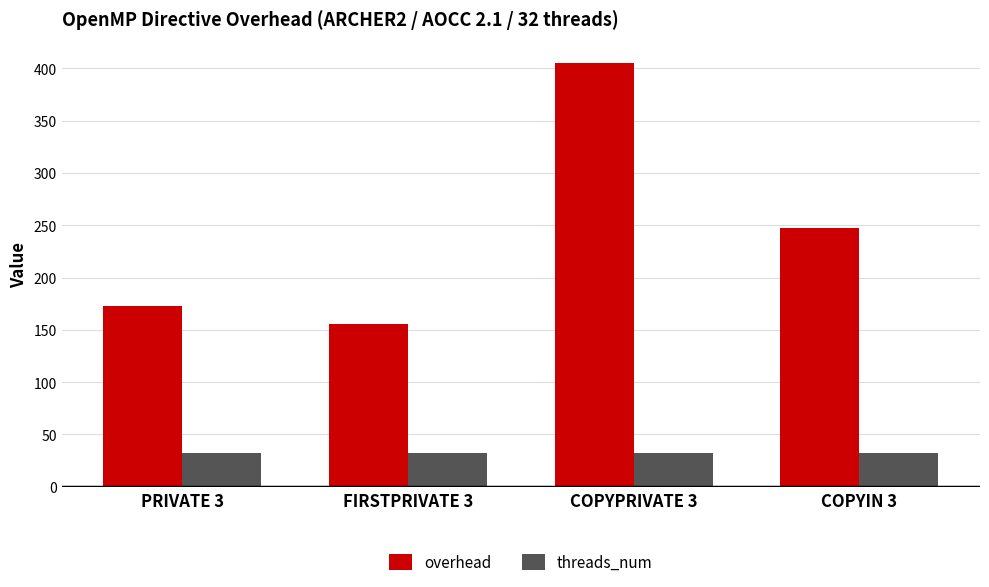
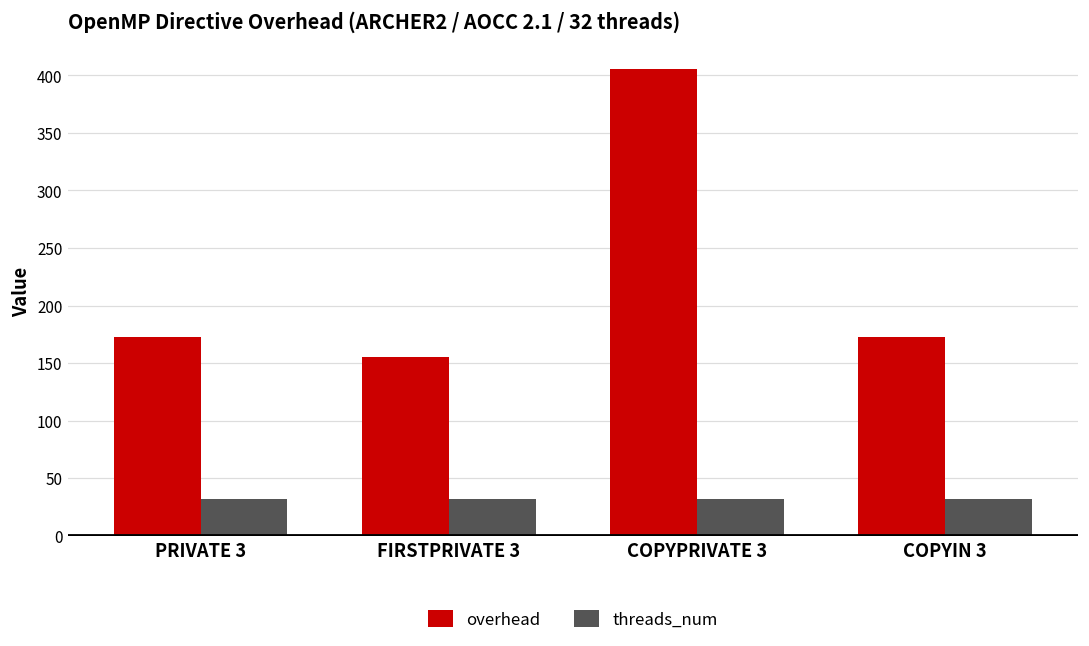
  {
    "overhead": {
      "PRIVATE 3": 173,
      "FIRSTPRIVATE 3": 156,
      "COPYPRIVATE 3": 405,
-     "COPYIN 3": 248
+     "COPYIN 3": 173
    },
    "threads_num": {
      "PRIVATE 3": 32,
      "FIRSTPRIVATE 3": 32,
      "COPYPRIVATE 3": 32,
      "COPYIN 3": 32
    }
  }
